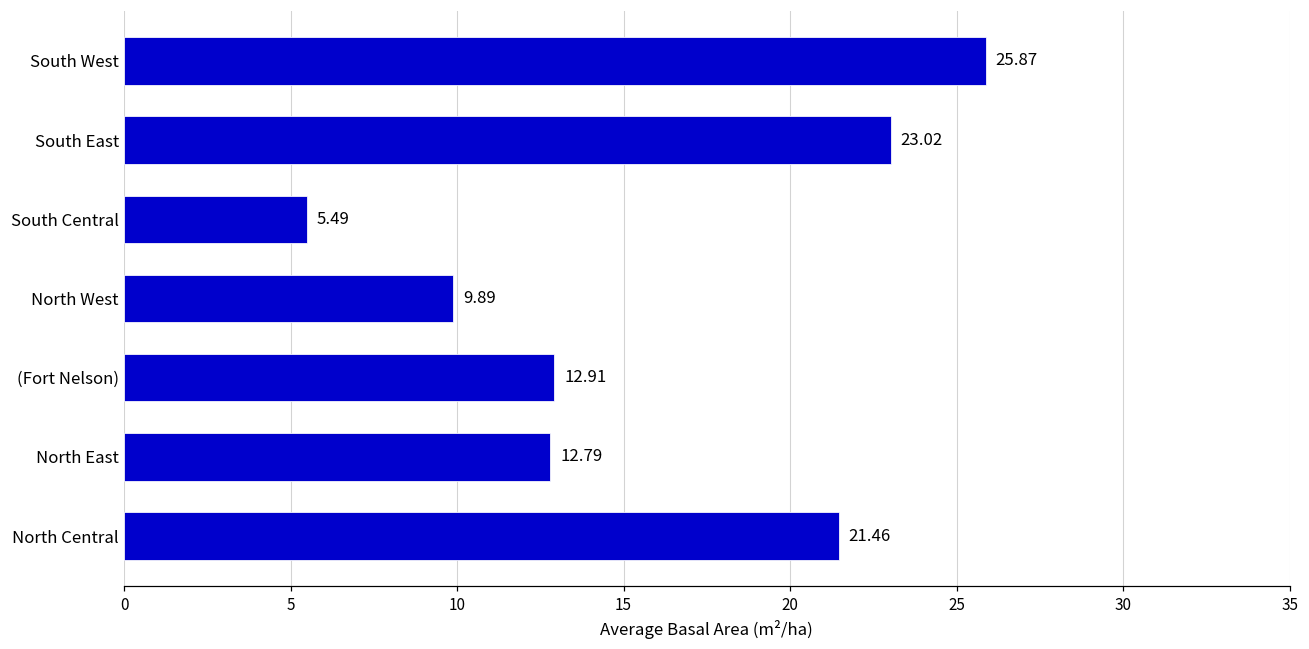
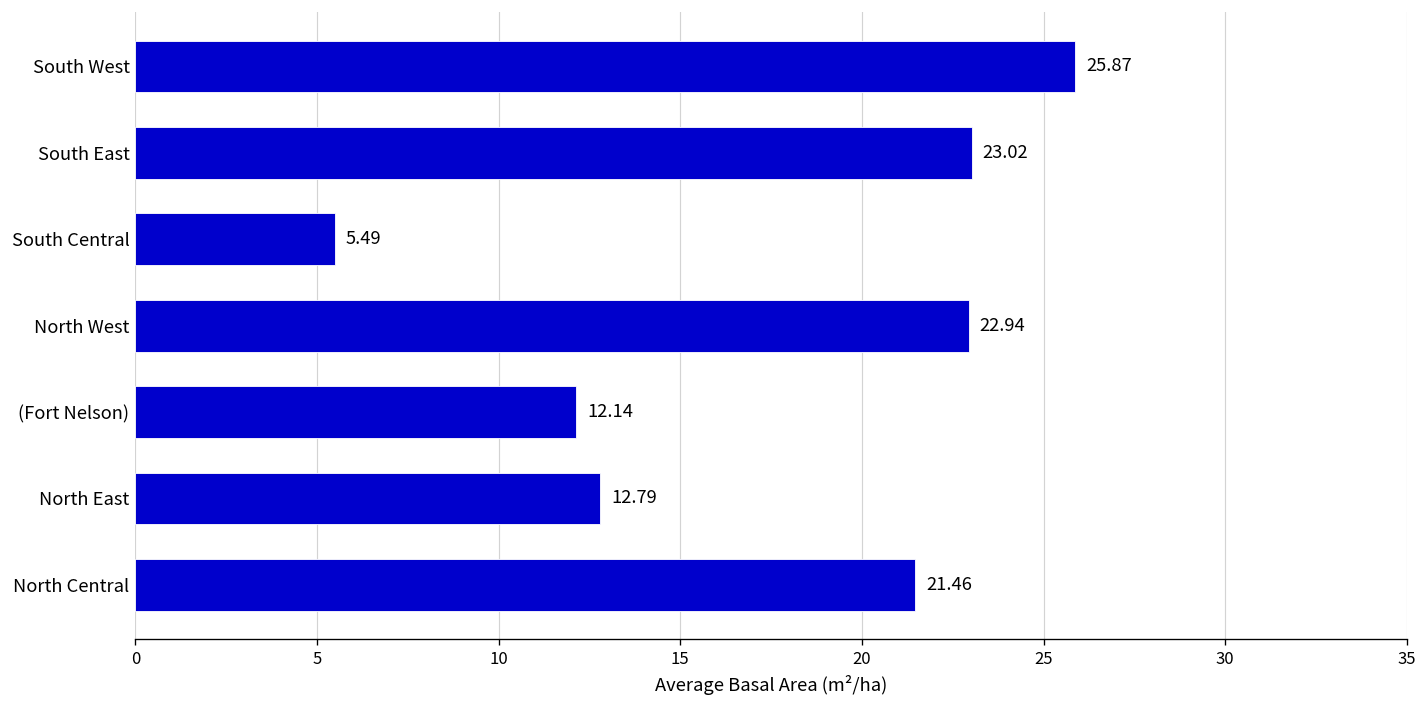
  {
    "South West": 25.87,
    "South East": 23.02,
    "South Central": 5.49,
-   "North West": 9.89,
-   "(Fort Nelson)": 12.91,
+   "North West": 22.94,
+   "(Fort Nelson)": 12.14,
    "North East": 12.79,
    "North Central": 21.46
  }
